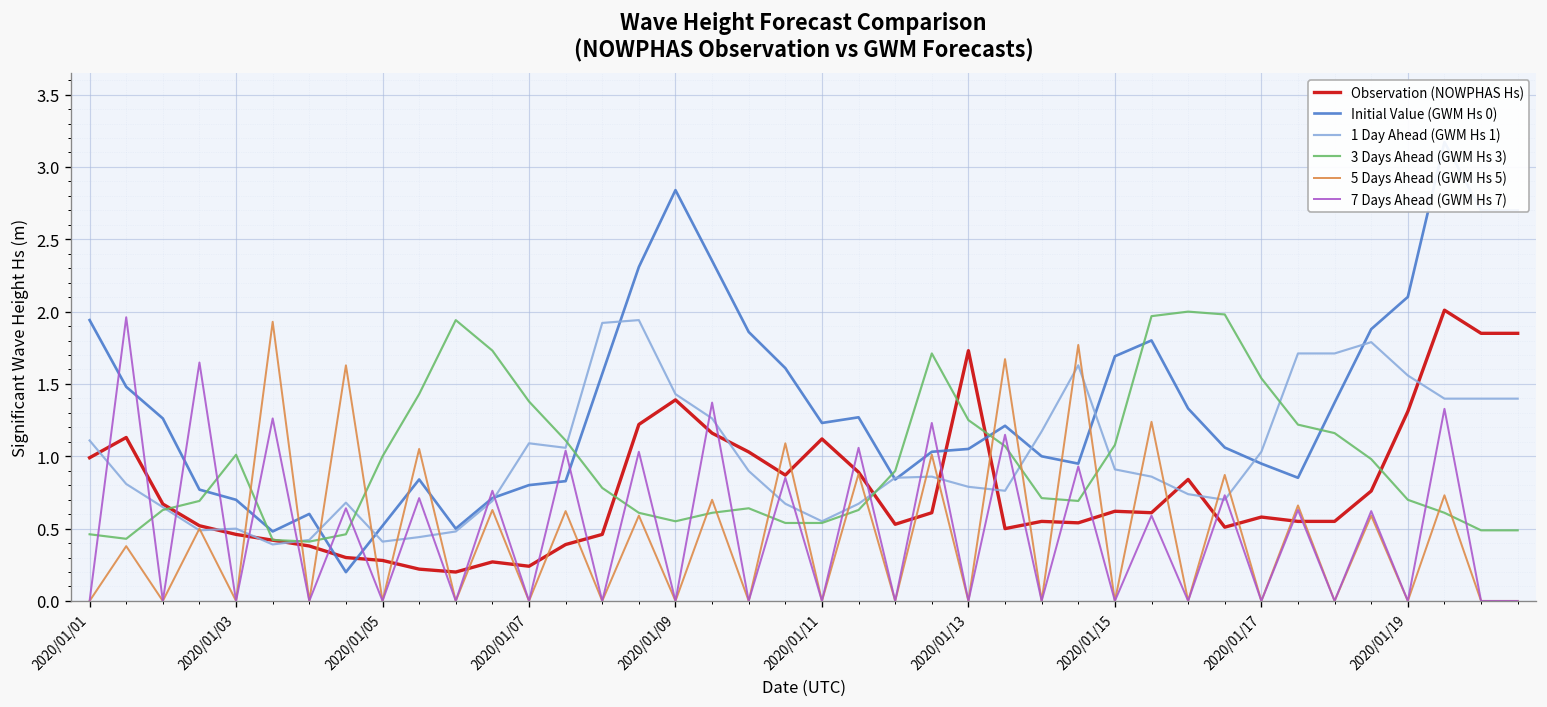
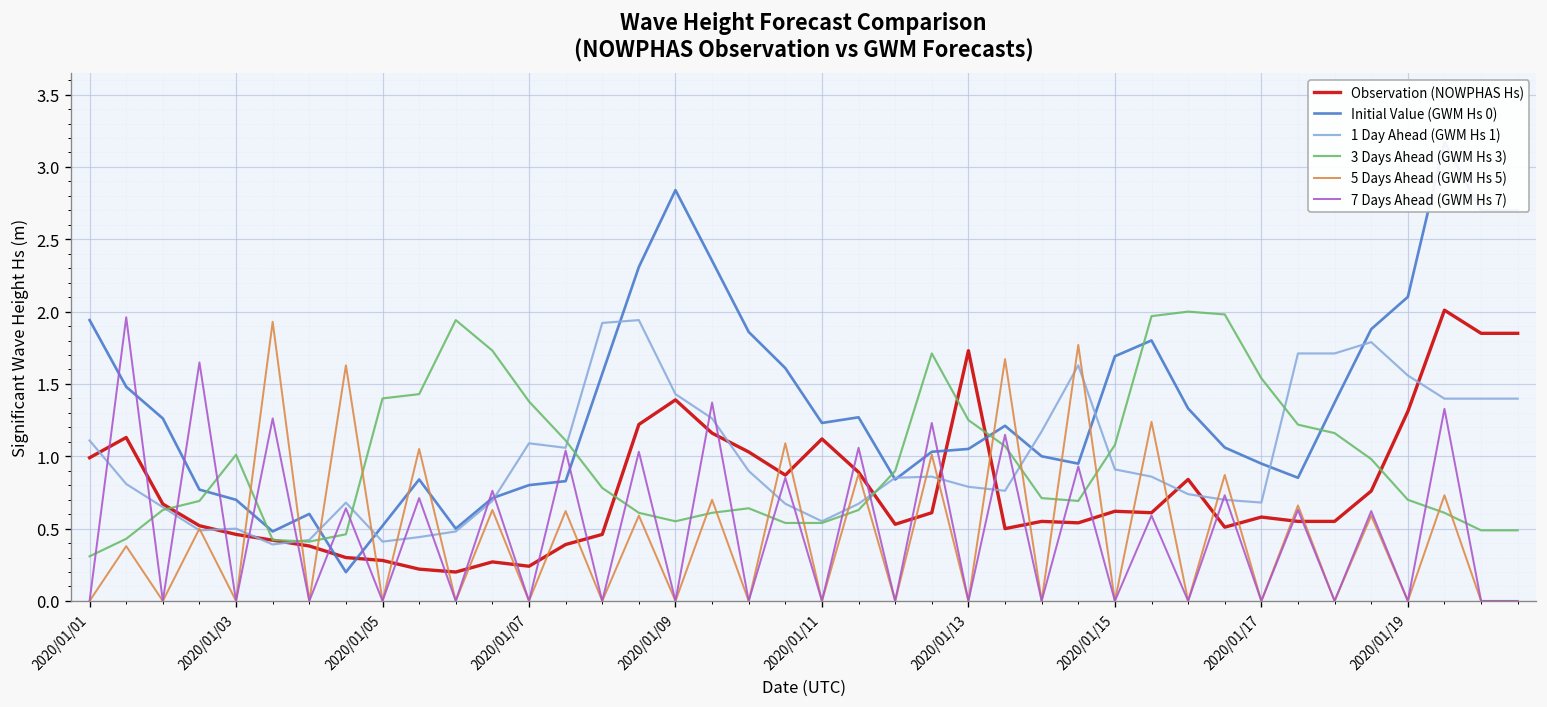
  {
    "Observation (NOWPHAS Hs)": {
      "2020/01/01": 0.99,
      "2020/01/03": 0.46,
      "2020/01/05": 0.28,
      "2020/01/07": 0.24,
      "2020/01/09": 1.39,
      "2020/01/11": 1.12,
      "2020/01/13": 1.73,
      "2020/01/15": 0.62,
      "2020/01/17": 0.58,
      "2020/01/19": 1.31
    },
    "Initial Value (GWM Hs 0)": {
      "2020/01/01": 1.94,
      "2020/01/03": 0.70,
      "2020/01/05": 0.52,
      "2020/01/07": 0.80,
      "2020/01/09": 2.84,
      "2020/01/11": 1.23,
      "2020/01/13": 1.05,
      "2020/01/15": 1.69,
      "2020/01/17": 0.95,
      "2020/01/19": 2.10
    },
    "1 Day Ahead (GWM Hs 1)": {
      "2020/01/01": 1.11,
      "2020/01/03": 0.50,
      "2020/01/05": 0.41,
      "2020/01/07": 1.09,
      "2020/01/09": 1.43,
      "2020/01/13": 0.79,
      "2020/01/15": 0.91,
-     "2020/01/17": 1.03,
+     "2020/01/17": 0.68,
      "2020/01/19": 1.56
    },
    "3 Days Ahead (GWM Hs 3)": {
-     "2020/01/01": 0.46,
+     "2020/01/01": 0.31,
      "2020/01/03": 1.01,
-     "2020/01/05": 1.0,
+     "2020/01/05": 1.4,
      "2020/01/07": 1.38,
      "2020/01/09": 0.55,
      "2020/01/13": 1.25,
      "2020/01/15": 1.08,
      "2020/01/17": 1.54,
      "2020/01/19": 0.70
    }
  }
